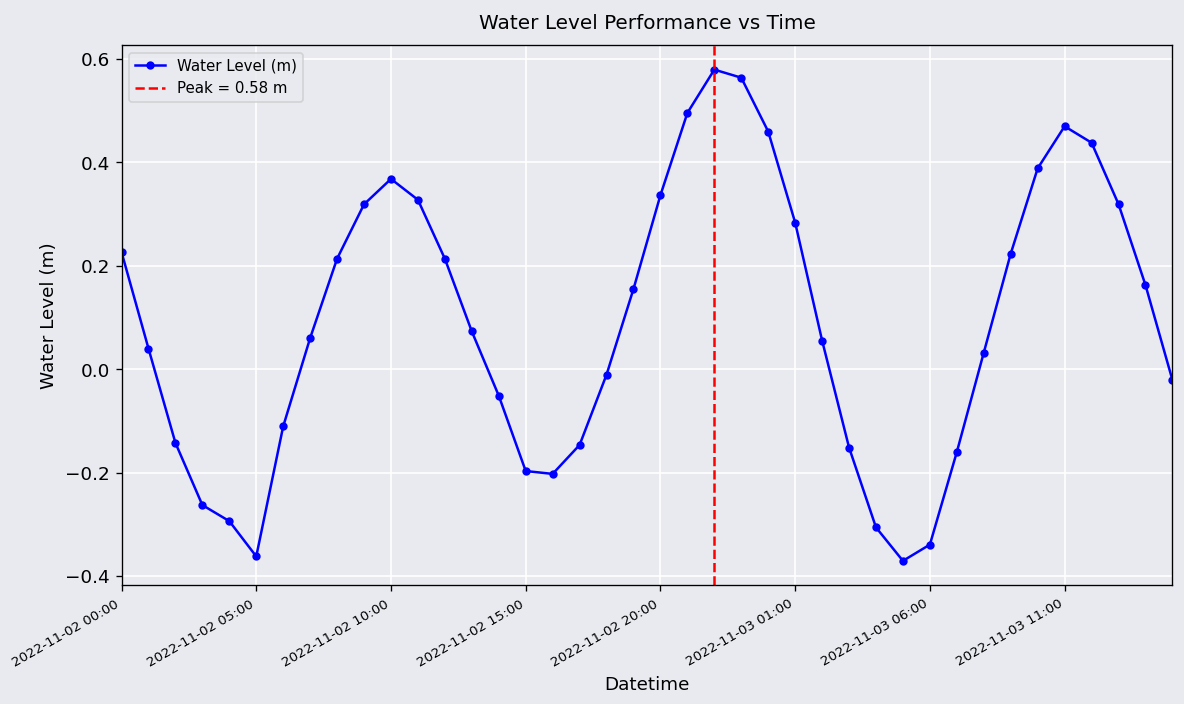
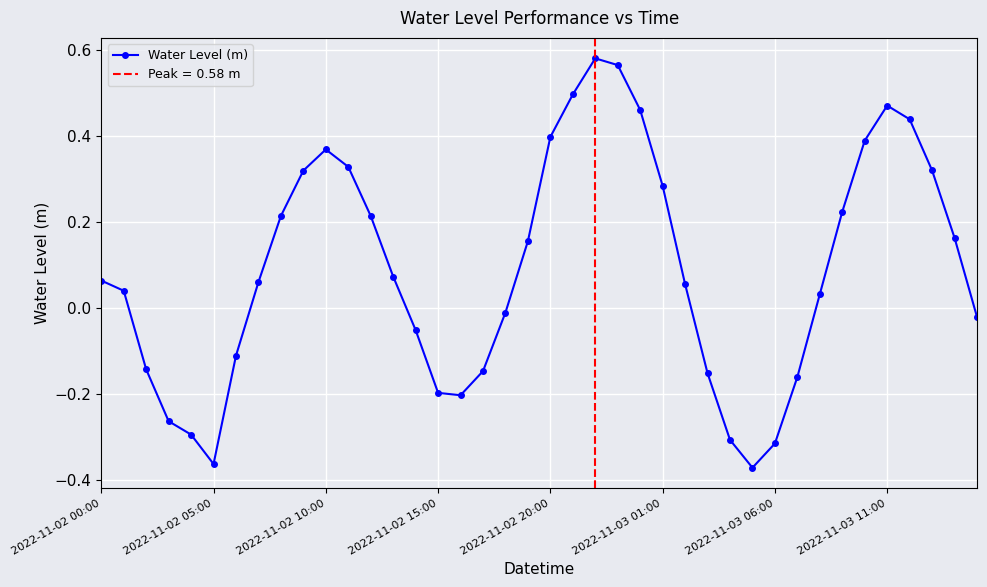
  {
-   "2022-11-02 00:00": 0.23,
+   "2022-11-02 00:00": 0.06,
    "2022-11-02 05:00": -0.36,
    "2022-11-02 10:00": 0.37,
    "2022-11-02 15:00": -0.20,
-   "2022-11-02 20:00": 0.34,
+   "2022-11-02 20:00": 0.40,
    "2022-11-03 01:00": 0.28,
-   "2022-11-03 06:00": -0.34,
+   "2022-11-03 06:00": -0.31,
    "2022-11-03 11:00": 0.47
  }
